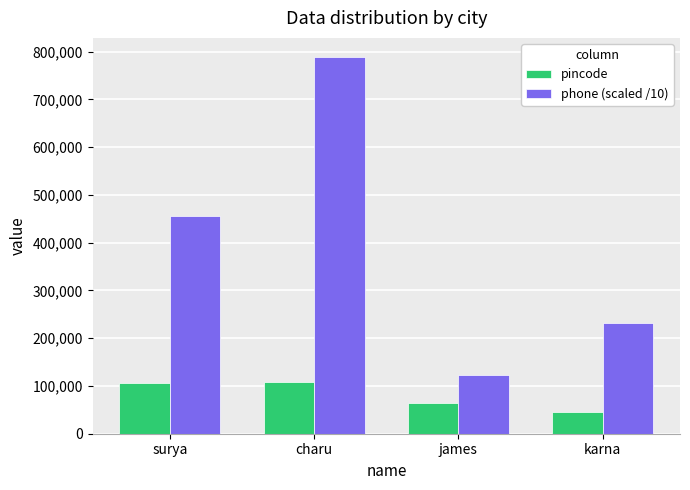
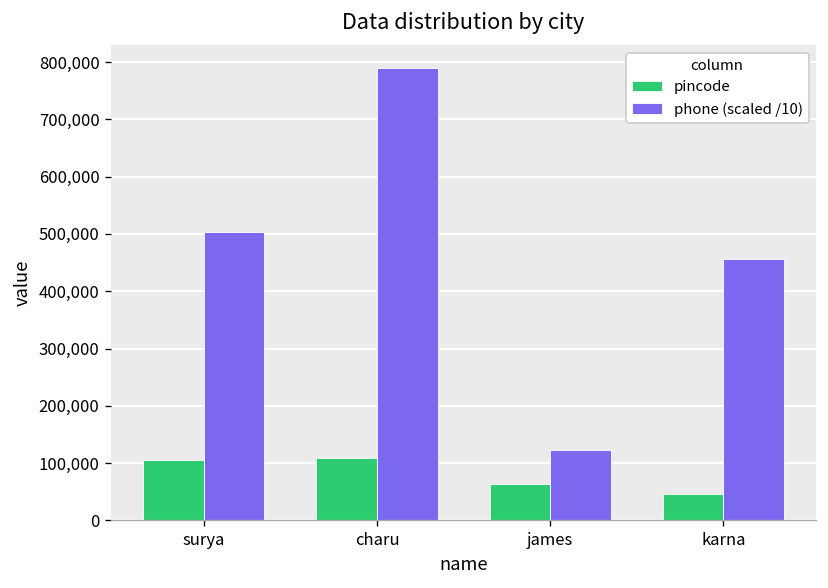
  {
    "pincode": {
      "surya": "110,000",
      "charu": "110,000",
      "james": "60,000",
      "karna": "50,000"
    },
    "phone (scaled /10)": {
-     "surya": "460,000",
+     "surya": "500,000",
      "charu": "790,000",
      "james": "120,000",
-     "karna": "230,000"
+     "karna": "460,000"
    }
  }
